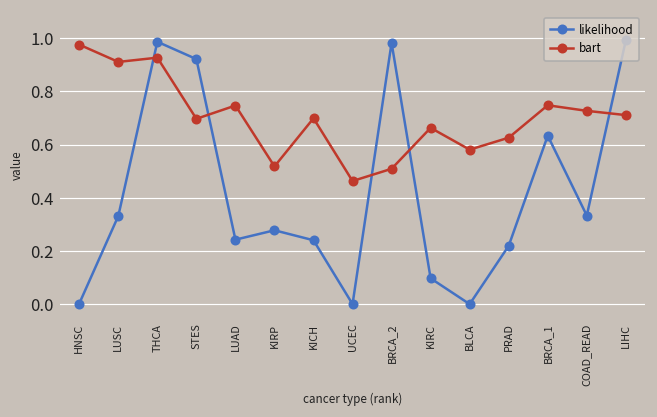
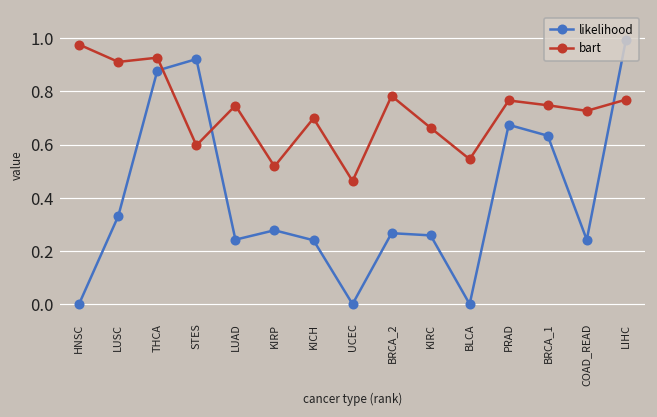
  {
    "likelihood": {
      "HNSC": 0.00,
      "LUSC": 0.33,
-     "THCA": 0.99,
+     "THCA": 0.88,
      "STES": 0.92,
      "LUAD": 0.24,
      "KIRP": 0.28,
      "KICH": 0.24,
      "UCEC": 0.00,
-     "BRCA_2": 0.98,
-     "KIRC": 0.10,
+     "BRCA_2": 0.27,
+     "KIRC": 0.26,
      "BLCA": 0.00,
-     "PRAD": 0.22,
+     "PRAD": 0.67,
      "BRCA_1": 0.63,
-     "COAD_READ": 0.33
+     "COAD_READ": 0.24
    },
    "bart": {
      "HNSC": 0.98,
      "LUSC": 0.91,
      "THCA": 0.93,
-     "STES": 0.70,
+     "STES": 0.60,
      "LUAD": 0.75,
      "KIRP": 0.52,
      "KICH": 0.70,
      "UCEC": 0.46,
-     "BRCA_2": 0.51,
+     "BRCA_2": 0.78,
      "KIRC": 0.66,
-     "BLCA": 0.58,
-     "PRAD": 0.63,
+     "BLCA": 0.55,
+     "PRAD": 0.77,
      "BRCA_1": 0.75,
      "COAD_READ": 0.73,
-     "LIHC": 0.71
+     "LIHC": 0.77
    }
  }
